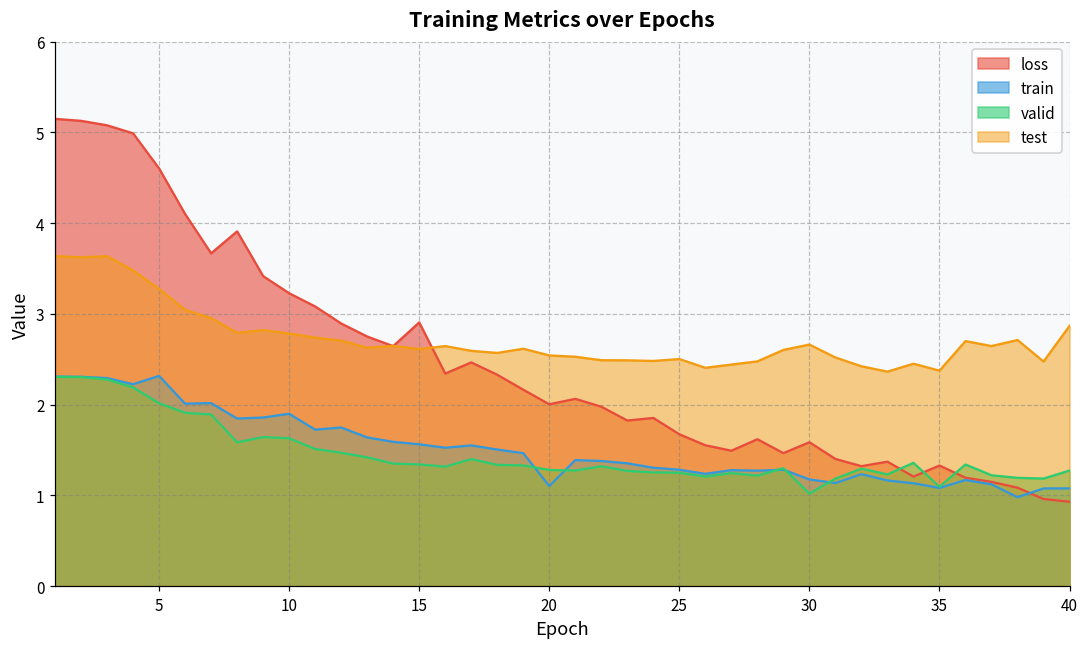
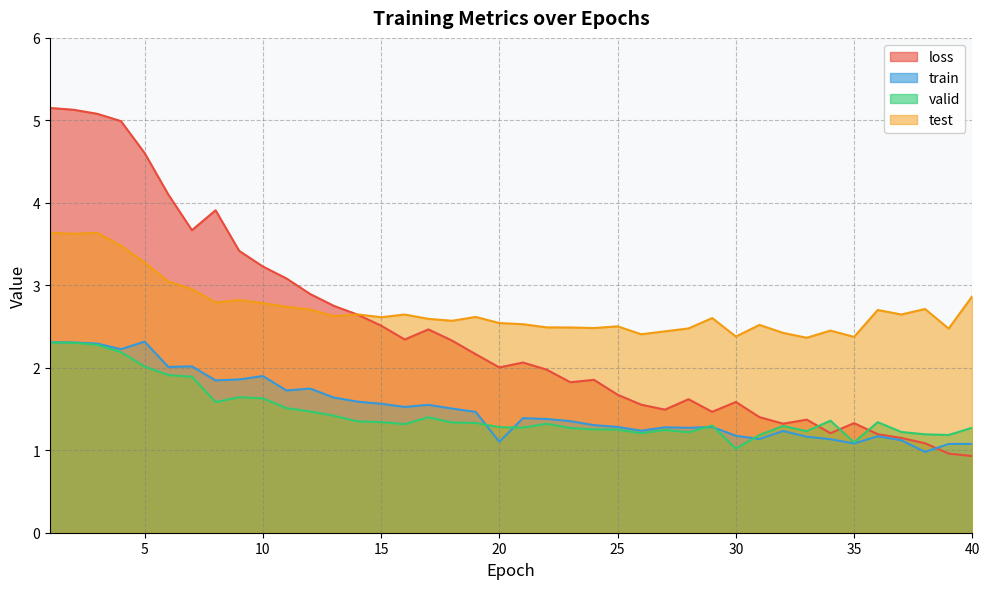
  {
    "loss": {
      "5": 4.6,
      "10": 3.2,
-     "15": 2.9,
+     "15": 2.5,
      "20": 2.0,
      "25": 1.7,
      "30": 1.6,
      "35": 1.3,
      "40": 0.9
    },
    "train": {
      "5": 2.3,
      "10": 1.9,
      "15": 1.6,
      "20": 1.1,
      "25": 1.3,
      "30": 1.2,
      "40": 1.1
    },
    "valid": {
      "5": 2.0,
      "10": 1.6,
      "15": 1.3,
      "20": 1.3,
      "25": 1.2,
      "30": 1.0,
      "40": 1.3
    },
    "test": {
      "5": 3.3,
      "10": 2.8,
      "15": 2.6,
      "20": 2.5,
      "25": 2.5,
-     "30": 2.7,
+     "30": 2.4,
      "35": 2.4,
      "40": 2.9
    }
  }
